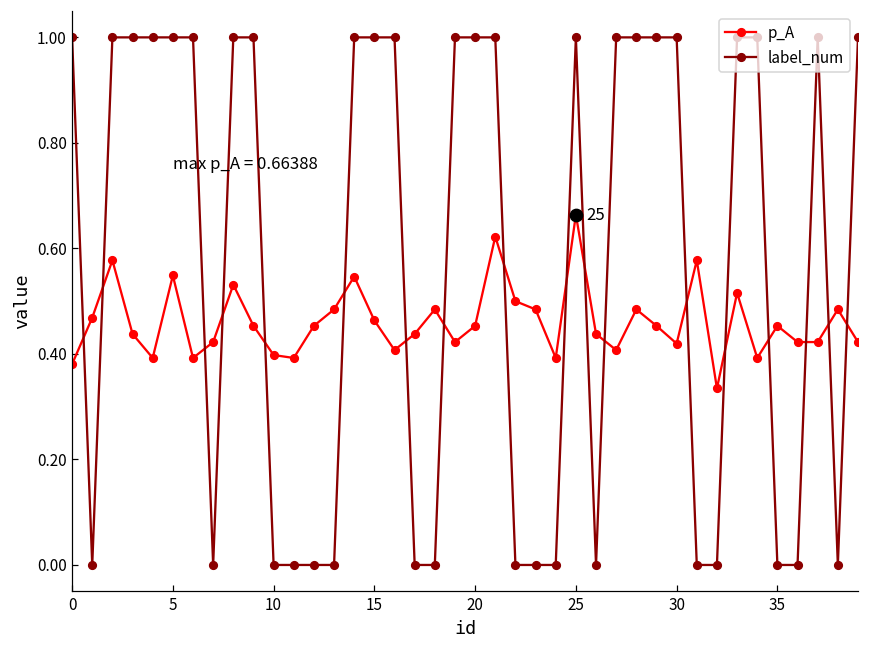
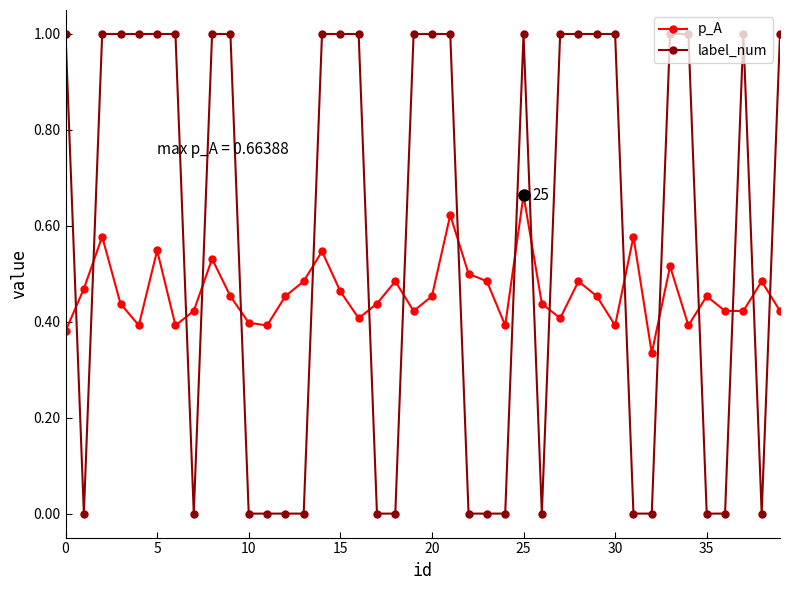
  {
    "p_A": {
      "0": 0.38,
      "5": 0.55,
      "10": 0.40,
      "15": 0.46,
      "20": 0.45,
-     "30": 0.42,
+     "30": 0.39,
      "35": 0.45
    },
    "label_num": {
      "0": 1.00,
      "5": 1.00,
      "10": 0.00,
      "15": 1.00,
      "20": 1.00,
      "25": 1.00,
      "30": 1.00,
      "35": 0.00
    }
  }
